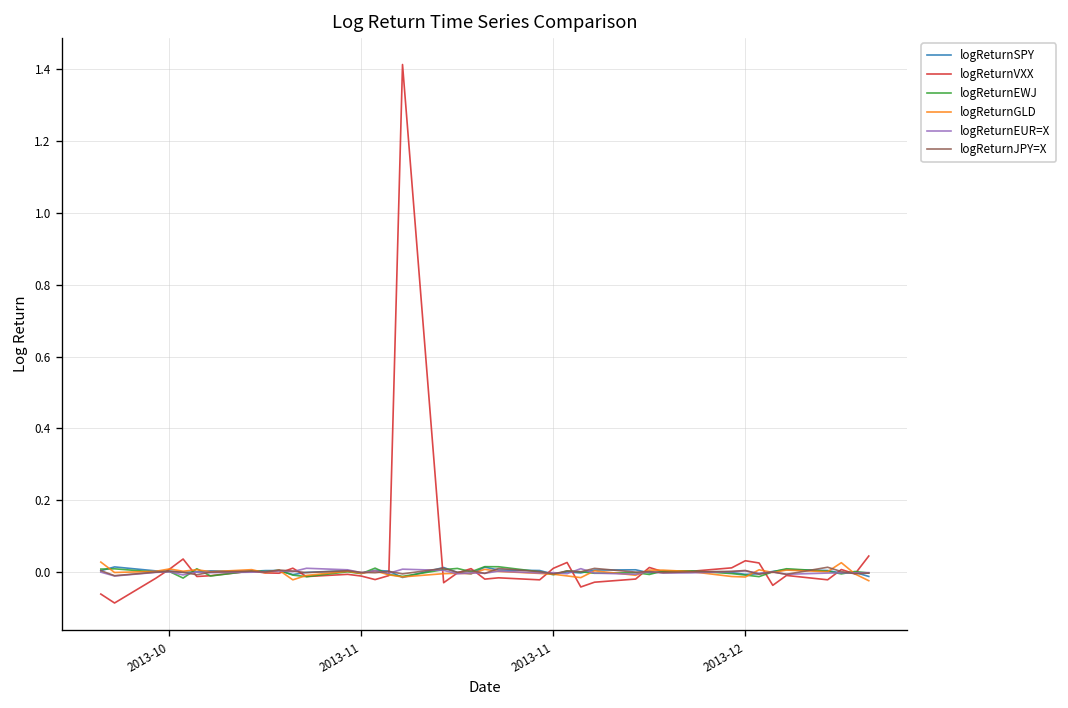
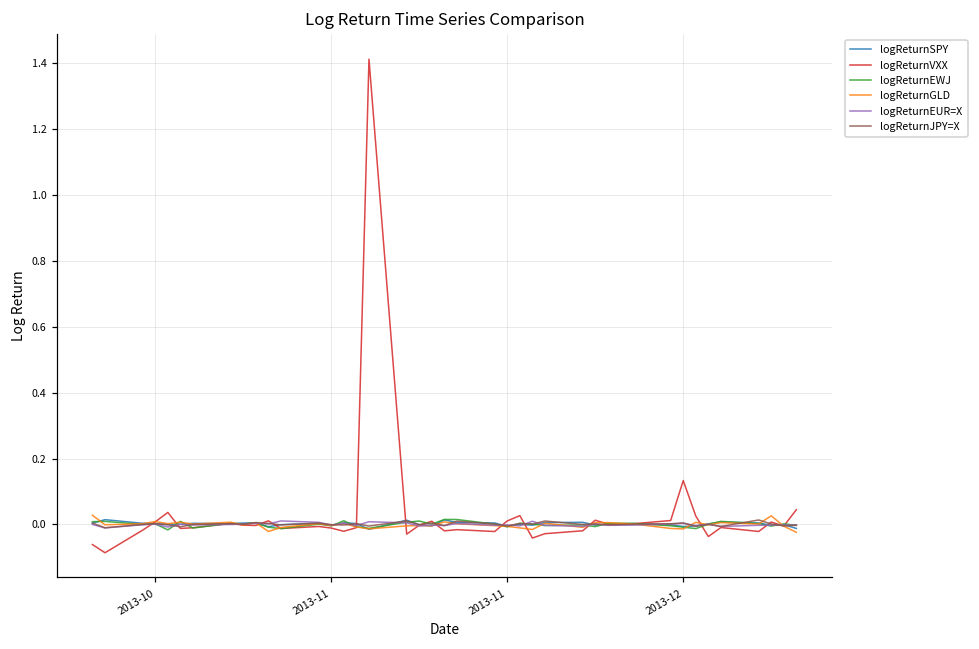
  {
    "logReturnVXX": {
-     "2013-12": 0.03
+     "2013-12": 0.13
    }
  }
